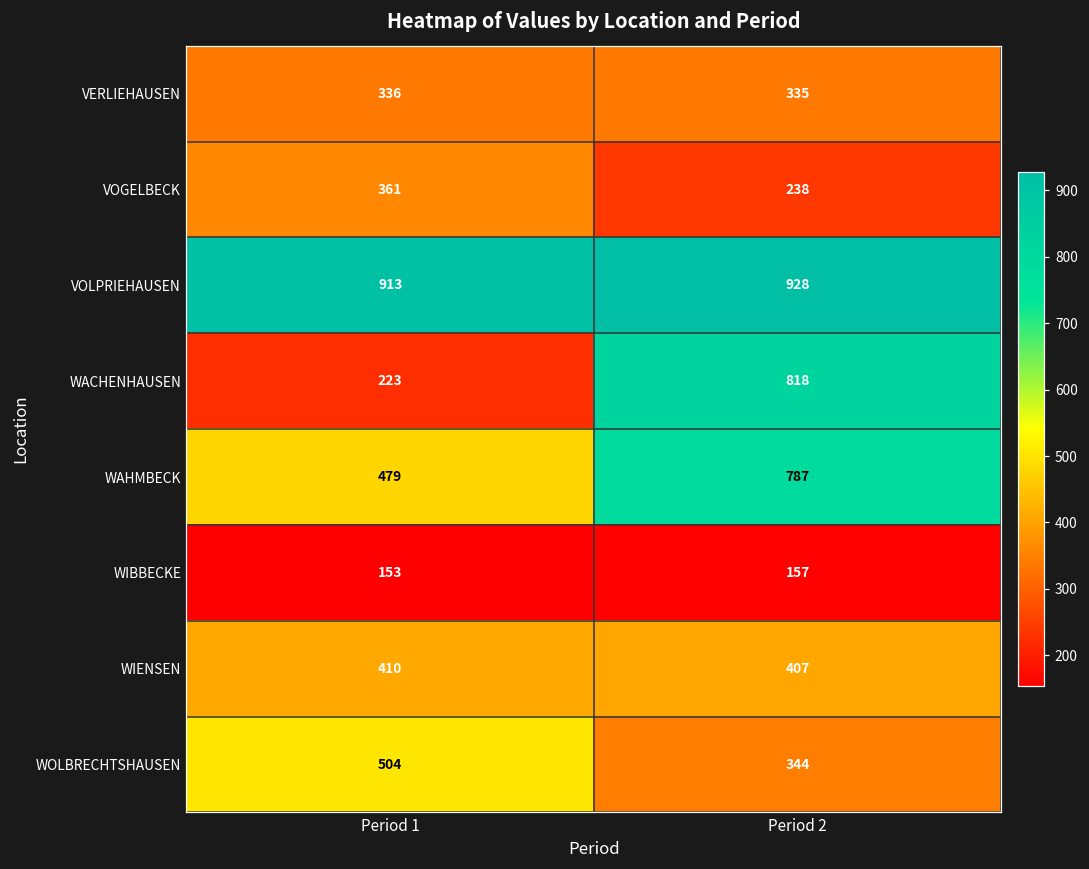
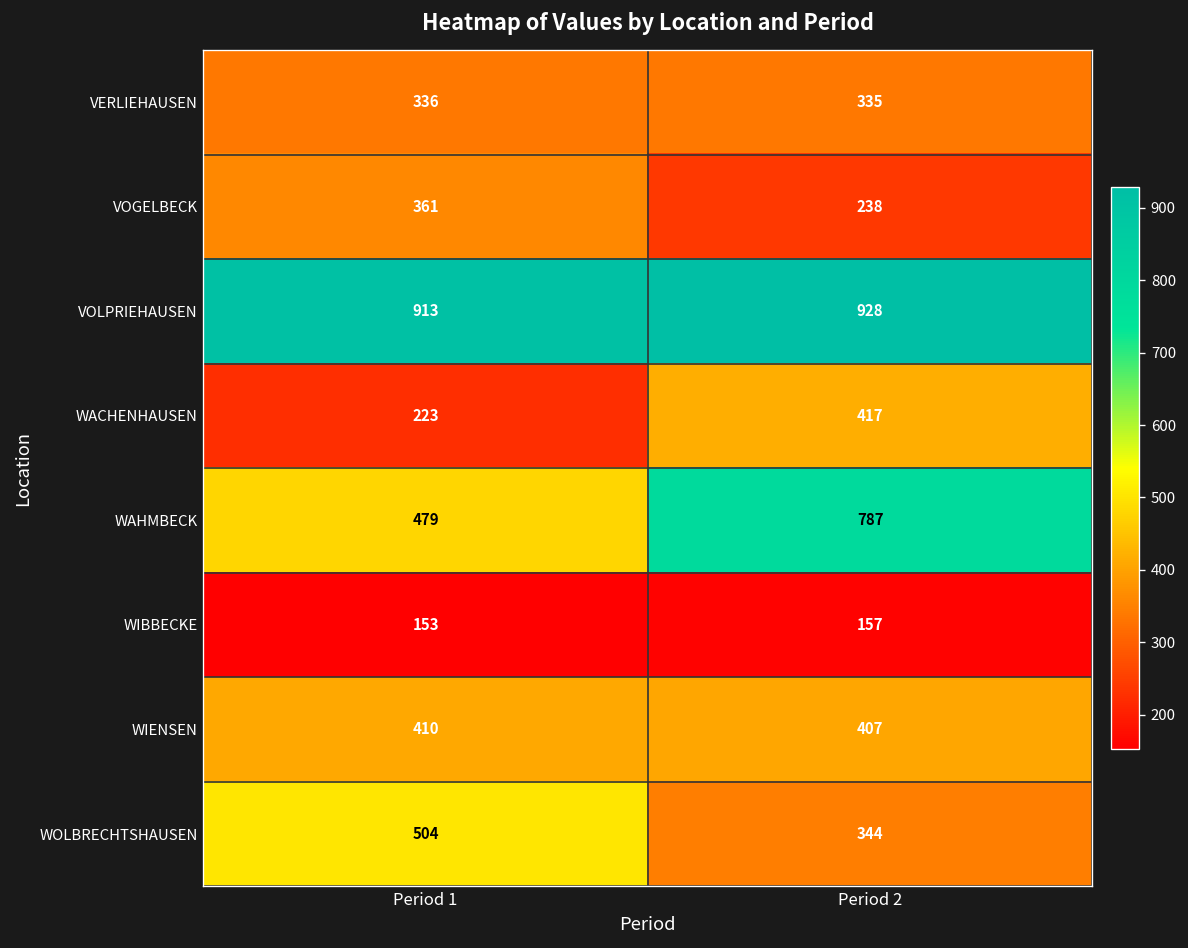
  {
    "VERLIEHAUSEN": {
      "Period 1": 336,
      "Period 2": 335
    },
    "VOGELBECK": {
      "Period 1": 361,
      "Period 2": 238
    },
    "VOLPRIEHAUSEN": {
      "Period 1": 913,
      "Period 2": 928
    },
    "WACHENHAUSEN": {
      "Period 1": 223,
-     "Period 2": 818
+     "Period 2": 417
    },
    "WAHMBECK": {
      "Period 1": 479,
      "Period 2": 787
    },
    "WIBBECKE": {
      "Period 1": 153,
      "Period 2": 157
    },
    "WIENSEN": {
      "Period 1": 410,
      "Period 2": 407
    },
    "WOLBRECHTSHAUSEN": {
      "Period 1": 504,
      "Period 2": 344
    }
  }
